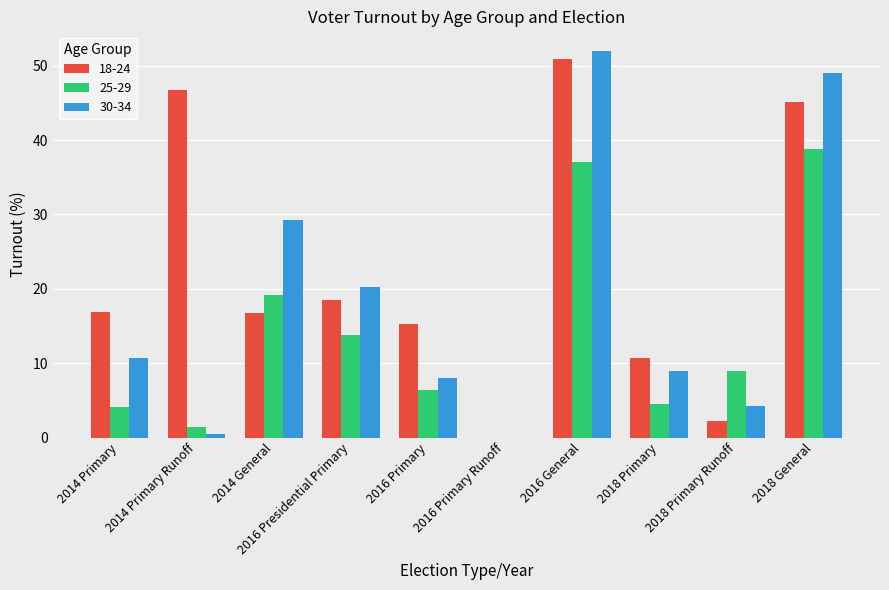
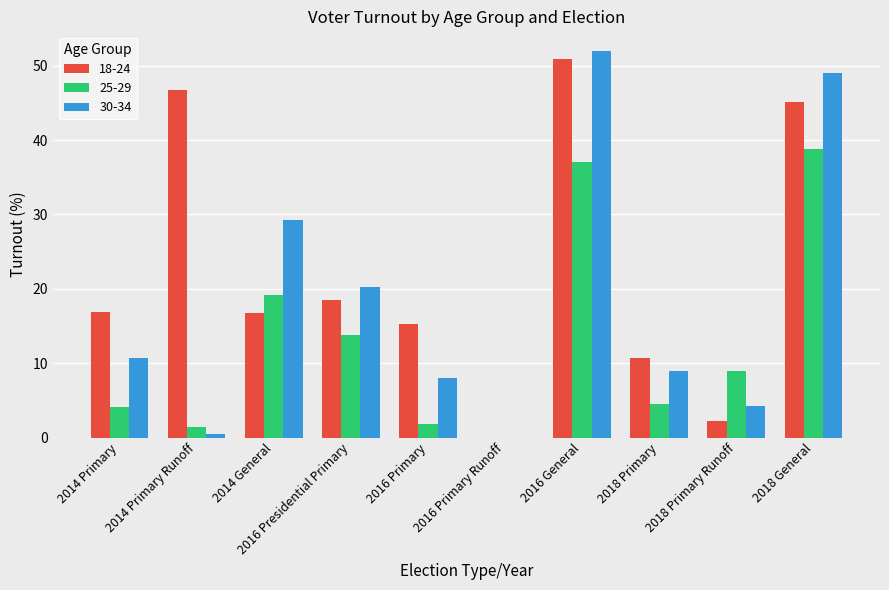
  {
    "18-24": {
      "2014 Primary": 17,
      "2014 Primary Runoff": 47,
      "2014 General": 17,
      "2016 Presidential Primary": 19,
      "2016 Primary": 15,
      "2016 Primary Runoff": 0,
      "2016 General": 51,
      "2018 Primary": 11,
      "2018 Primary Runoff": 2,
      "2018 General": 45
    },
    "25-29": {
      "2014 Primary": 4,
      "2014 Primary Runoff": 1,
      "2014 General": 19,
      "2016 Presidential Primary": 14,
-     "2016 Primary": 6,
+     "2016 Primary": 2,
      "2016 Primary Runoff": 0,
      "2016 General": 37,
      "2018 Primary": 5,
      "2018 Primary Runoff": 9,
      "2018 General": 39
    },
    "30-34": {
      "2014 Primary": 11,
      "2014 Primary Runoff": 1,
      "2014 General": 29,
      "2016 Presidential Primary": 20,
      "2016 Primary": 8,
      "2016 Primary Runoff": 0,
      "2016 General": 52,
      "2018 Primary": 9,
      "2018 Primary Runoff": 4,
      "2018 General": 49
    }
  }
